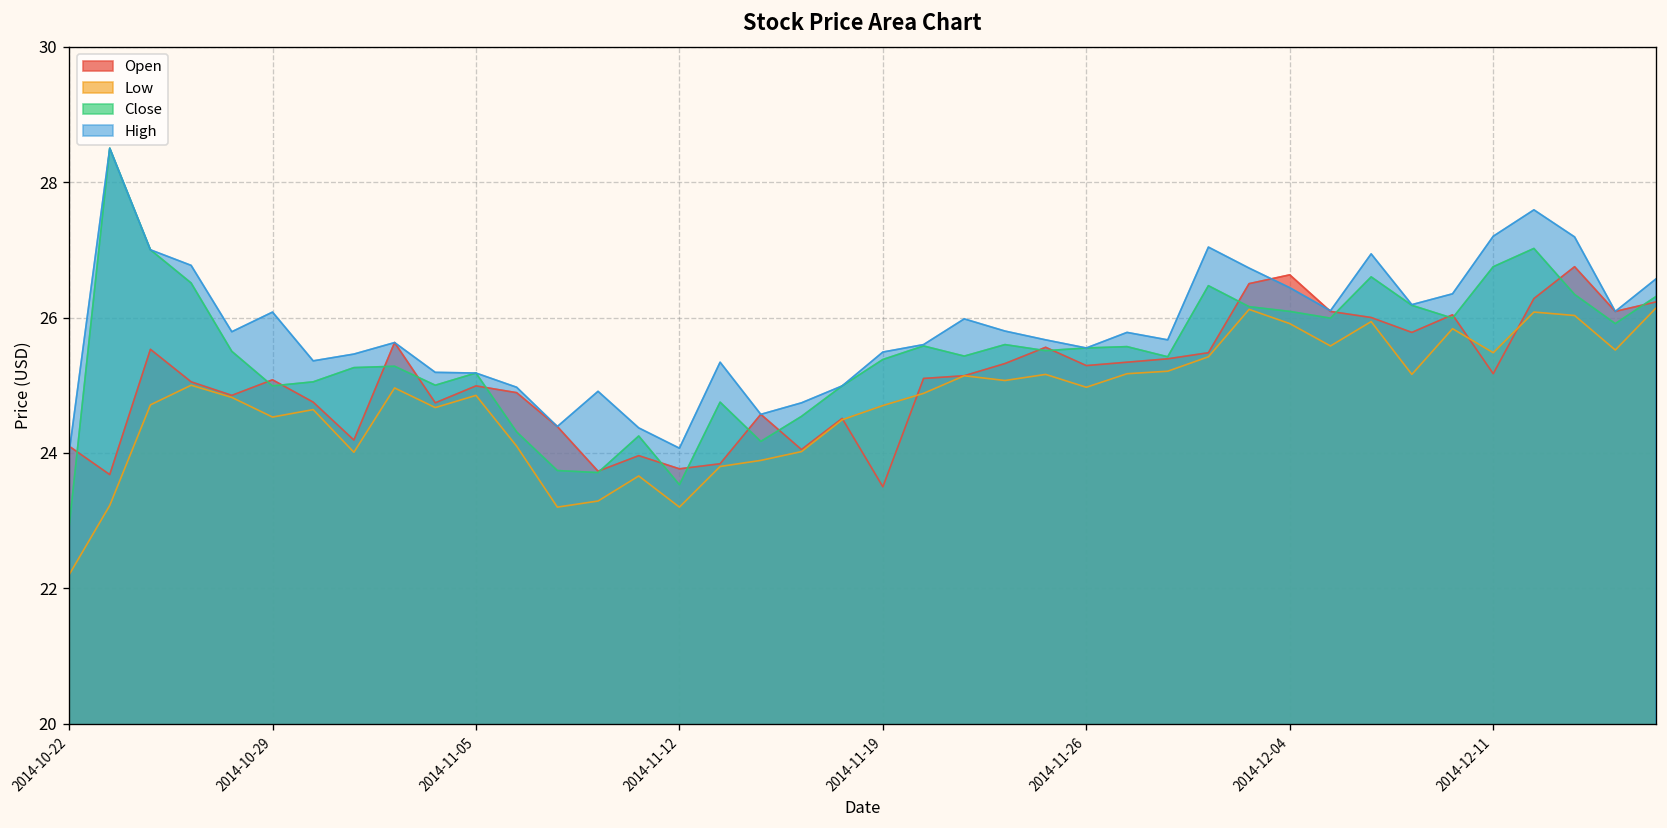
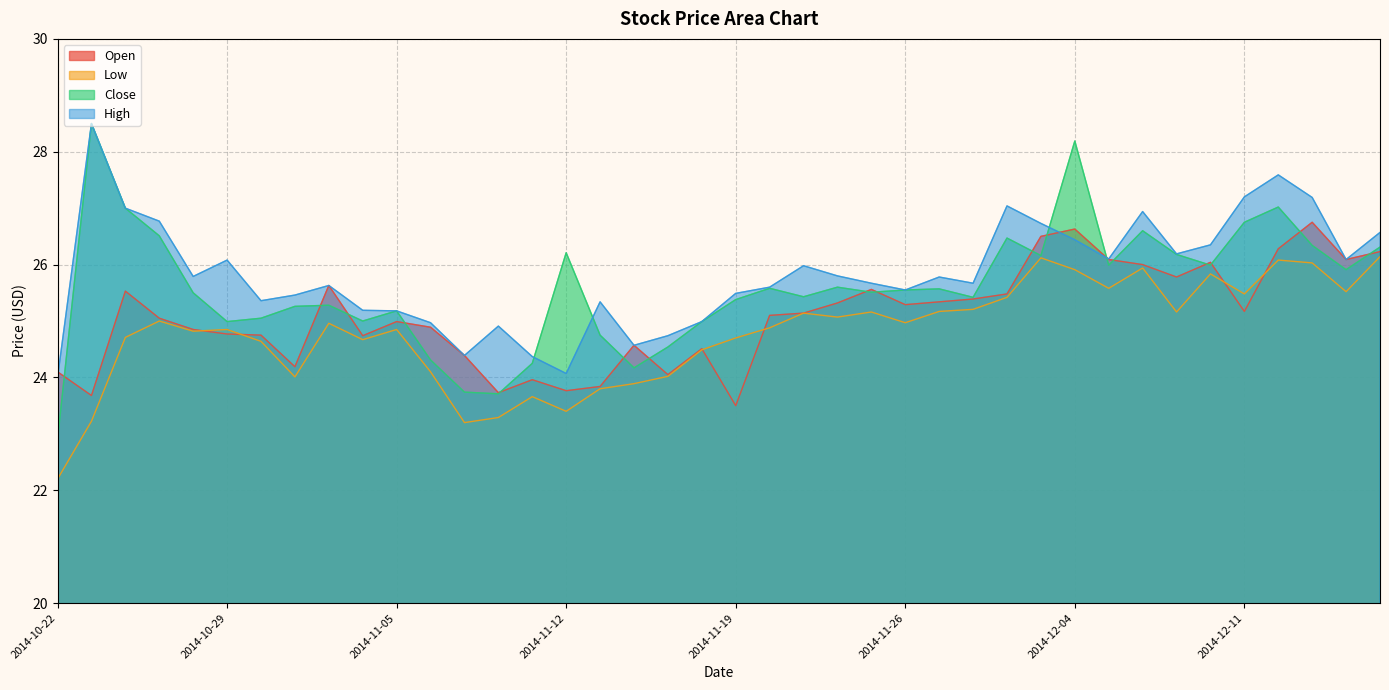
  {
    "Open": {
      "2014-10-22": 24.1,
-     "2014-10-29": 25.1,
+     "2014-10-29": 24.8,
      "2014-11-05": 25.0,
      "2014-11-12": 23.8,
      "2014-11-19": 23.5,
      "2014-11-26": 25.3,
      "2014-12-04": 26.6,
      "2014-12-11": 25.2
    },
    "Low": {
      "2014-10-22": 22.2,
-     "2014-10-29": 24.5,
+     "2014-10-29": 24.9,
      "2014-11-05": 24.9,
-     "2014-11-12": 23.2,
+     "2014-11-12": 23.4,
      "2014-11-19": 24.7,
      "2014-11-26": 25.0,
      "2014-12-04": 25.9,
      "2014-12-11": 25.5
    },
    "Close": {
      "2014-10-22": 22.9,
      "2014-10-29": 25.0,
-     "2014-11-12": 23.5,
+     "2014-11-12": 26.2,
      "2014-11-19": 25.4,
-     "2014-12-04": 26.1,
+     "2014-12-04": 28.2,
      "2014-12-11": 26.8
    },
    "High": {
      "2014-10-22": 24.0,
      "2014-10-29": 26.1,
      "2014-11-12": 24.1,
      "2014-11-19": 25.5,
      "2014-12-04": 26.4,
      "2014-12-11": 27.2
    }
  }
